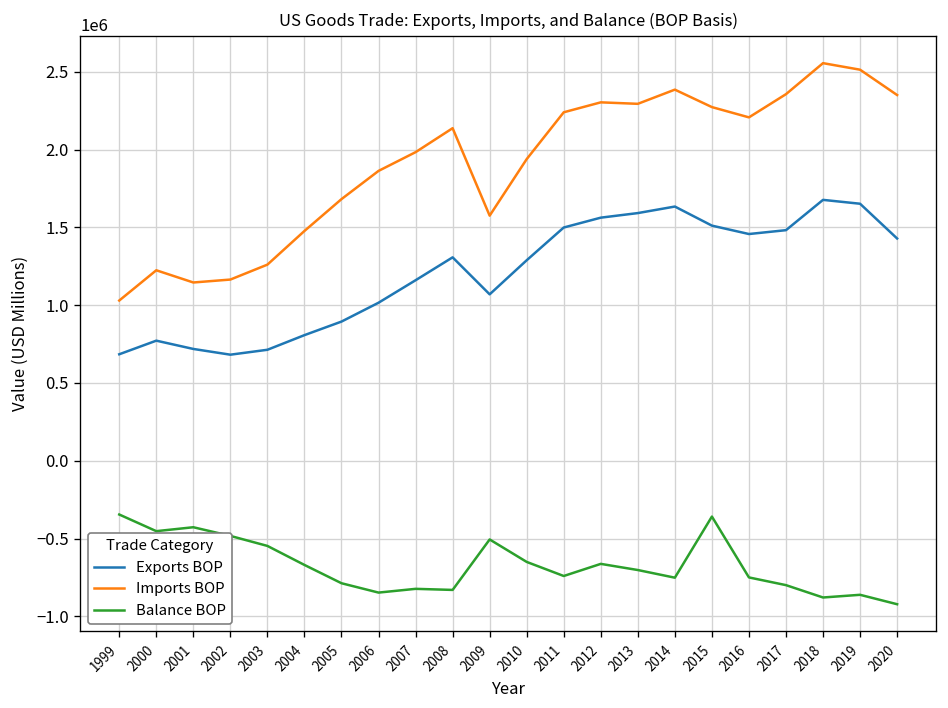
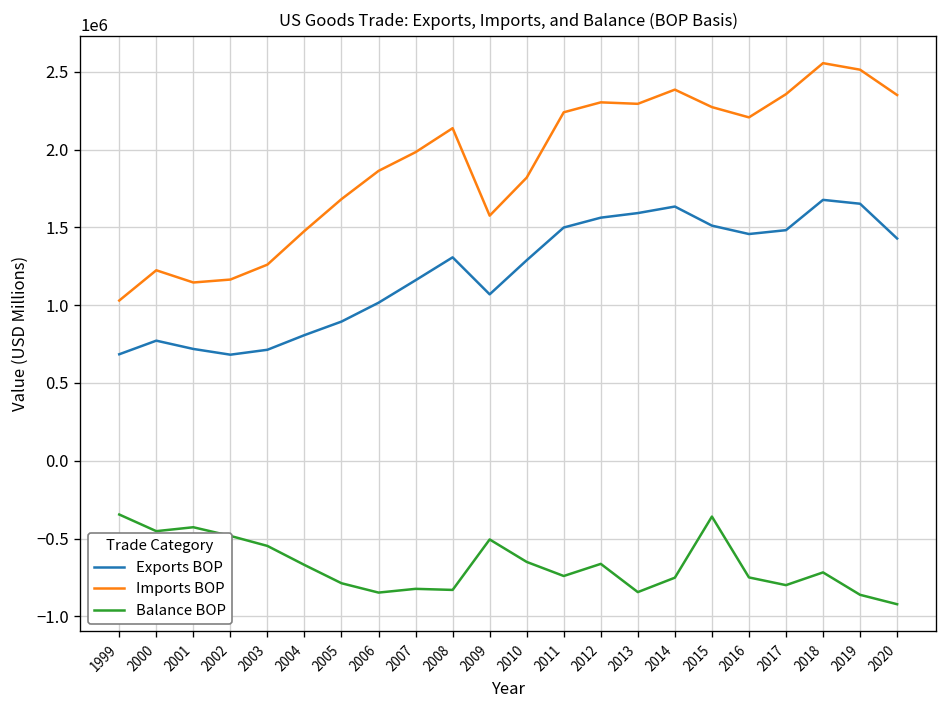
  {
    "Exports BOP": {
      "1999": 680000,
      "2000": 770000,
      "2001": 720000,
      "2002": 680000,
      "2003": 710000,
      "2004": 810000,
      "2005": 890000,
      "2006": 1020000,
      "2007": 1160000,
      "2008": 1310000,
      "2009": 1070000,
      "2010": 1290000,
      "2011": 1500000,
      "2012": 1560000,
      "2013": 1590000,
      "2014": 1630000,
      "2015": 1510000,
      "2016": 1460000,
      "2017": 1480000,
      "2018": 1680000,
      "2019": 1650000,
      "2020": 1430000
    },
    "Imports BOP": {
      "1999": 1030000,
      "2000": 1220000,
      "2001": 1150000,
      "2002": 1160000,
      "2003": 1260000,
      "2004": 1480000,
      "2005": 1680000,
      "2006": 1860000,
      "2007": 1980000,
      "2008": 2140000,
      "2009": 1580000,
-     "2010": 1940000,
+     "2010": 1820000,
      "2011": 2240000,
      "2012": 2300000,
      "2013": 2290000,
      "2014": 2390000,
      "2015": 2270000,
      "2016": 2210000,
      "2017": 2360000,
      "2018": 2560000,
      "2019": 2510000,
      "2020": 2350000
    },
    "Balance BOP": {
      "1999": -350000,
      "2003": -550000,
      "2004": -670000,
      "2005": -790000,
      "2006": -850000,
      "2007": -820000,
      "2008": -830000,
      "2009": -510000,
      "2010": -650000,
      "2011": -740000,
      "2012": -660000,
-     "2013": -700000,
+     "2013": -840000,
      "2014": -750000,
      "2015": -360000,
      "2016": -750000,
      "2017": -800000,
-     "2018": -880000,
+     "2018": -720000,
      "2019": -860000,
      "2020": -920000
    }
  }
